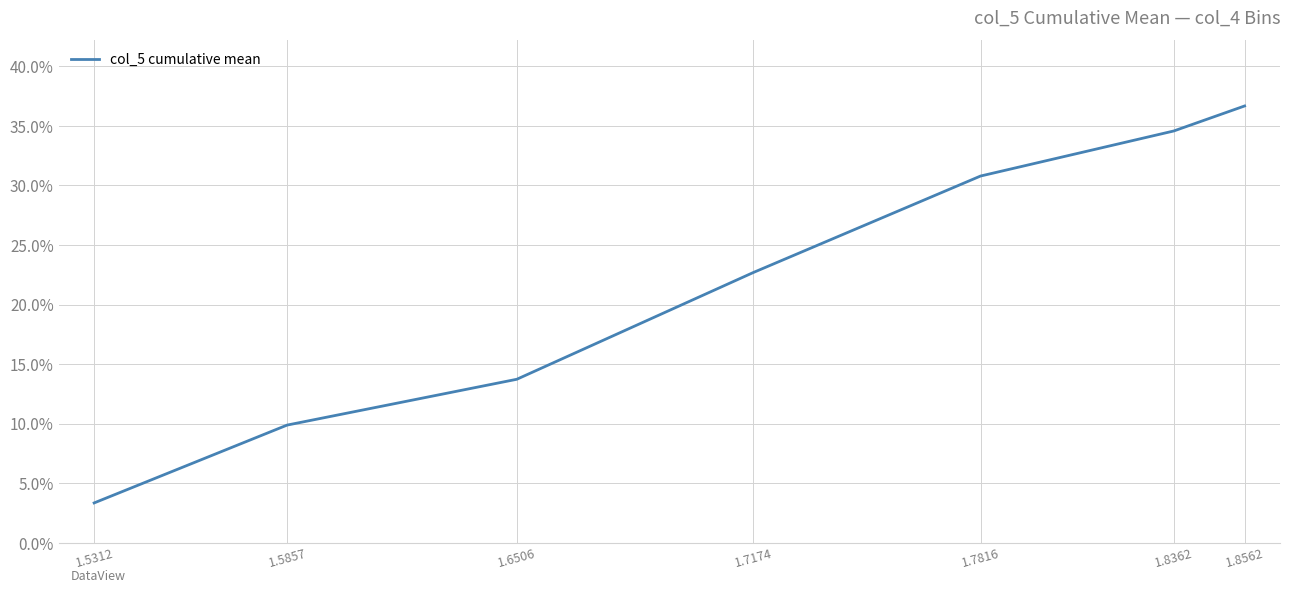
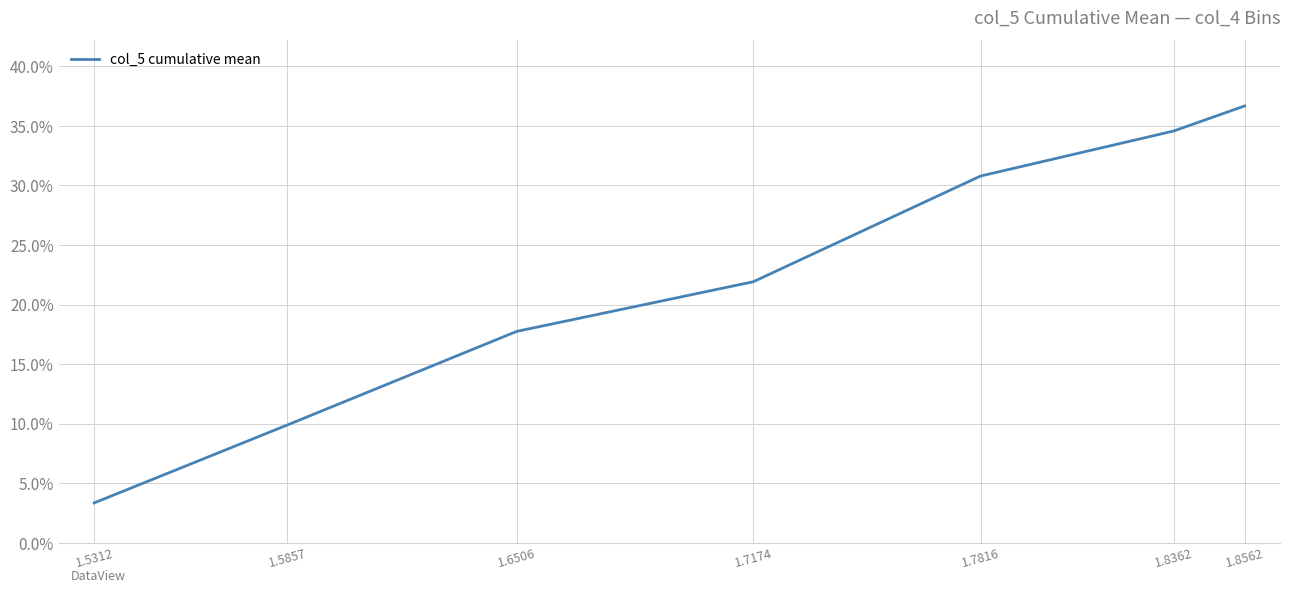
  {
    "1.5312": "3.3%",
    "1.5857": "9.9%",
-   "1.6506": "13.7%",
-   "1.7174": "22.7%",
+   "1.6506": "17.7%",
+   "1.7174": "21.9%",
    "1.7816": "30.8%",
    "1.8362": "34.6%",
    "1.8562": "36.7%"
  }
